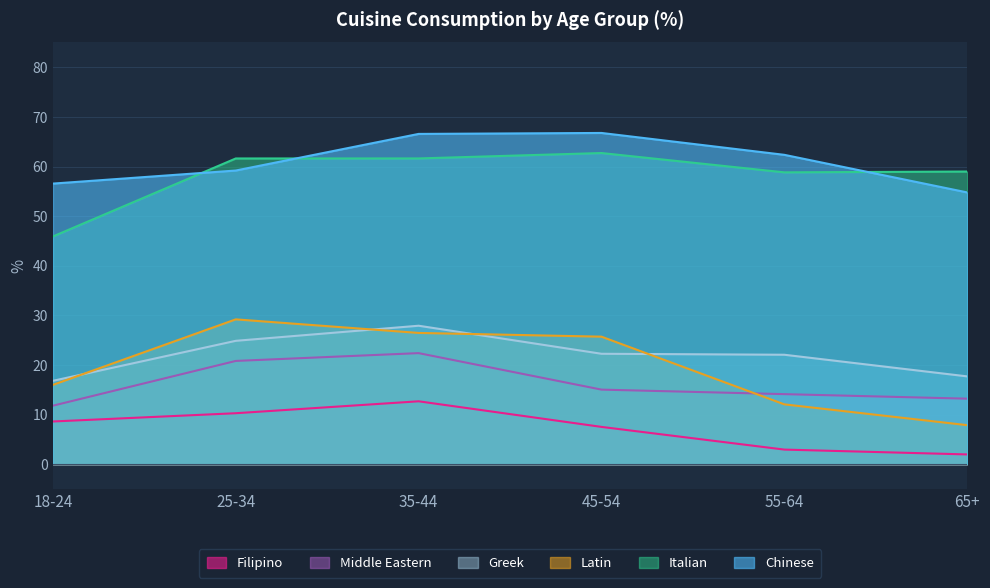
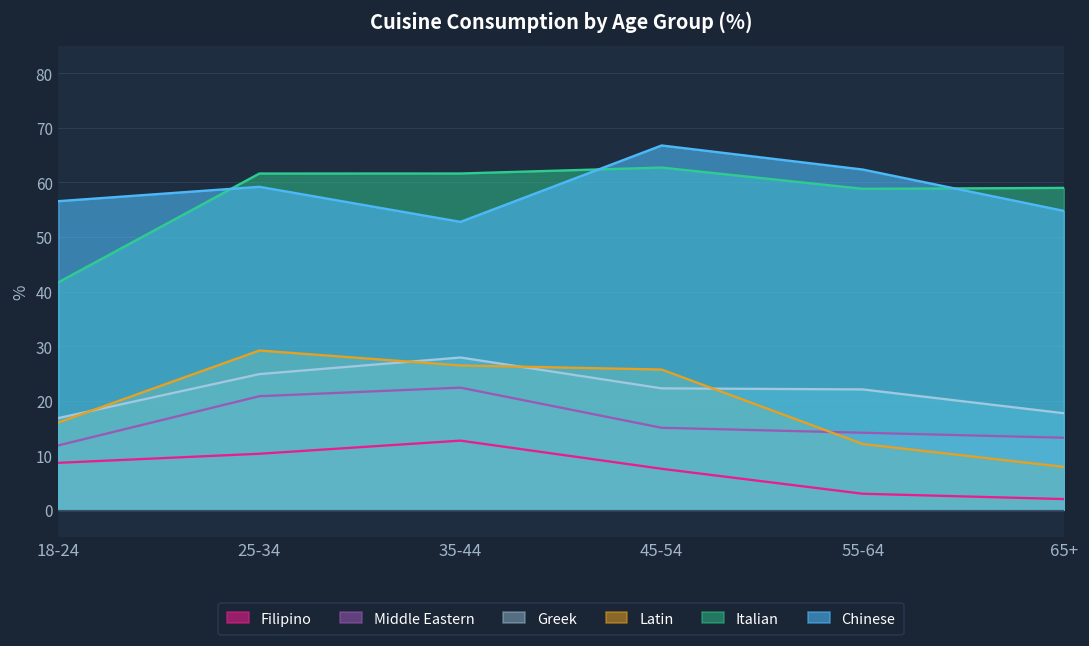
  {
    "Filipino": {
      "18-24": 9,
      "25-34": 10,
      "35-44": 13,
      "45-54": 8,
      "55-64": 3,
      "65+": 2
    },
    "Middle Eastern": {
      "18-24": 12,
      "25-34": 21,
      "35-44": 22,
      "45-54": 15,
      "55-64": 14,
      "65+": 13
    },
    "Greek": {
      "18-24": 17,
      "25-34": 25,
      "35-44": 28,
      "45-54": 22,
      "55-64": 22,
      "65+": 18
    },
    "Latin": {
      "18-24": 16,
      "25-34": 29,
      "35-44": 26,
      "45-54": 26,
      "55-64": 12,
      "65+": 8
    },
    "Italian": {
-     "18-24": 46,
+     "18-24": 42,
      "25-34": 62,
      "35-44": 62,
      "45-54": 63,
      "55-64": 59,
      "65+": 59
    },
    "Chinese": {
      "18-24": 57,
      "25-34": 59,
-     "35-44": 67,
+     "35-44": 53,
      "45-54": 67,
      "55-64": 62,
      "65+": 55
    }
  }
